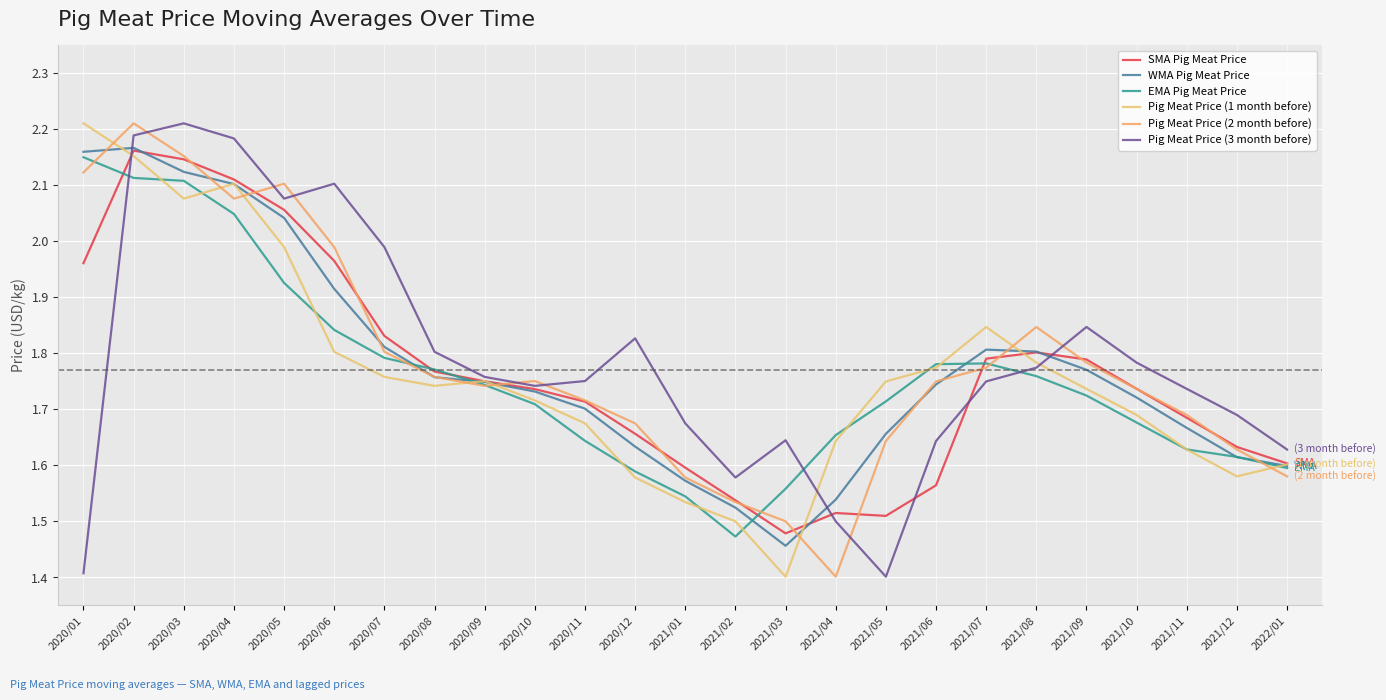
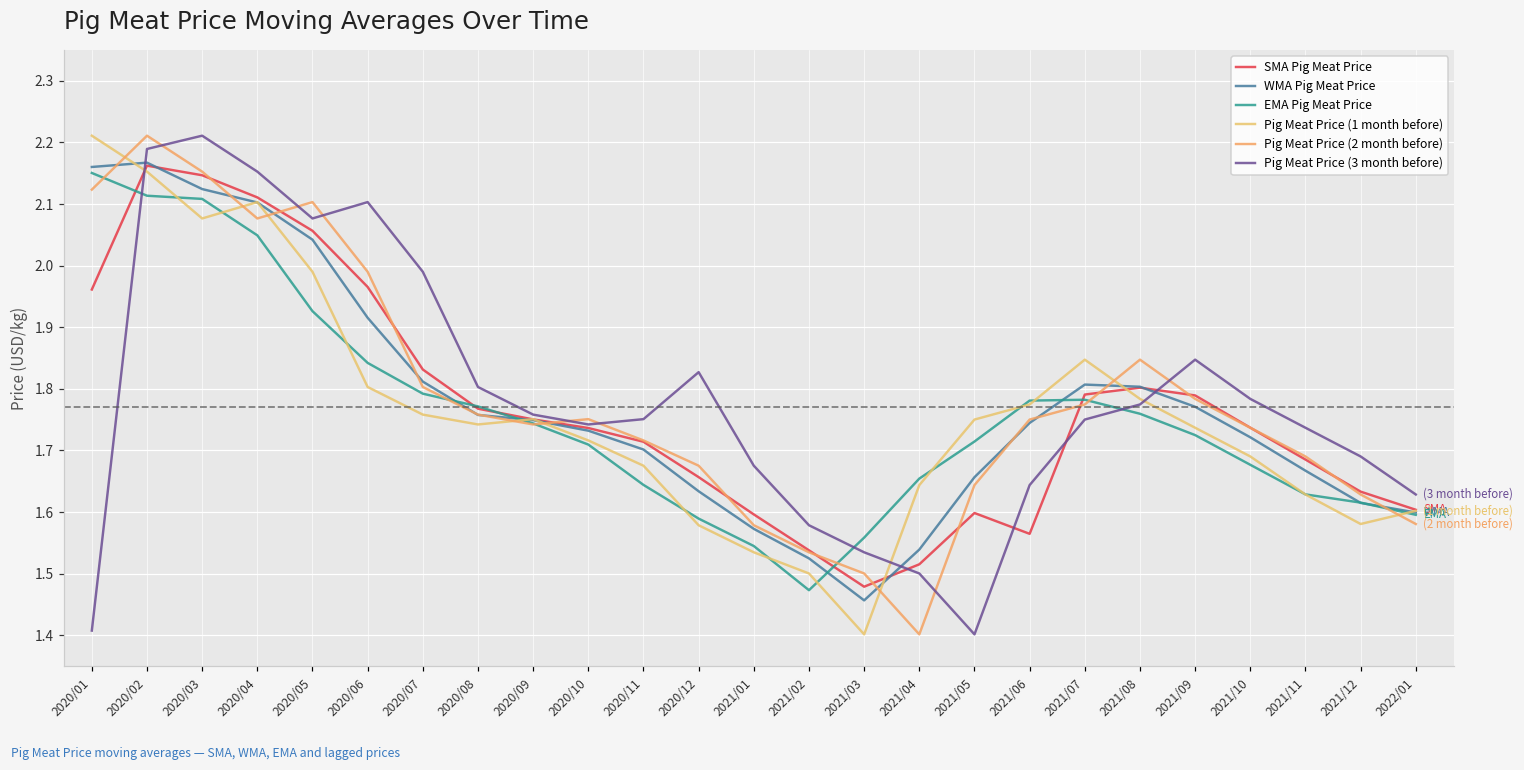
  {
    "SMA Pig Meat Price": {
      "2020/01": 1.96,
      "2020/02": 2.16,
      "2020/03": 2.15,
      "2020/04": 2.11,
      "2020/05": 2.06,
      "2020/06": 1.97,
      "2020/07": 1.83,
      "2020/12": 1.66,
      "2021/01": 1.60,
      "2021/03": 1.48,
      "2021/04": 1.52,
-     "2021/05": 1.51,
+     "2021/05": 1.60,
      "2021/06": 1.56,
      "2021/07": 1.79,
      "2021/09": 1.79,
      "2021/11": 1.69,
      "2021/12": 1.63
    },
    "Pig Meat Price (3 month before)": {
      "2020/01": 1.41,
      "2020/02": 2.19,
      "2020/03": 2.21,
-     "2020/04": 2.18,
+     "2020/04": 2.15,
      "2020/05": 2.08,
      "2020/06": 2.10,
      "2020/07": 1.99,
      "2020/08": 1.80,
      "2020/09": 1.76,
      "2020/10": 1.74,
      "2020/11": 1.75,
      "2020/12": 1.83,
      "2021/01": 1.68,
      "2021/02": 1.58,
-     "2021/03": 1.65,
+     "2021/03": 1.53,
      "2021/04": 1.50,
      "2021/05": 1.40,
      "2021/06": 1.64,
      "2021/07": 1.75,
      "2021/08": 1.77,
      "2021/09": 1.85,
      "2021/10": 1.78,
      "2021/11": 1.74,
      "2021/12": 1.69
    }
  }
